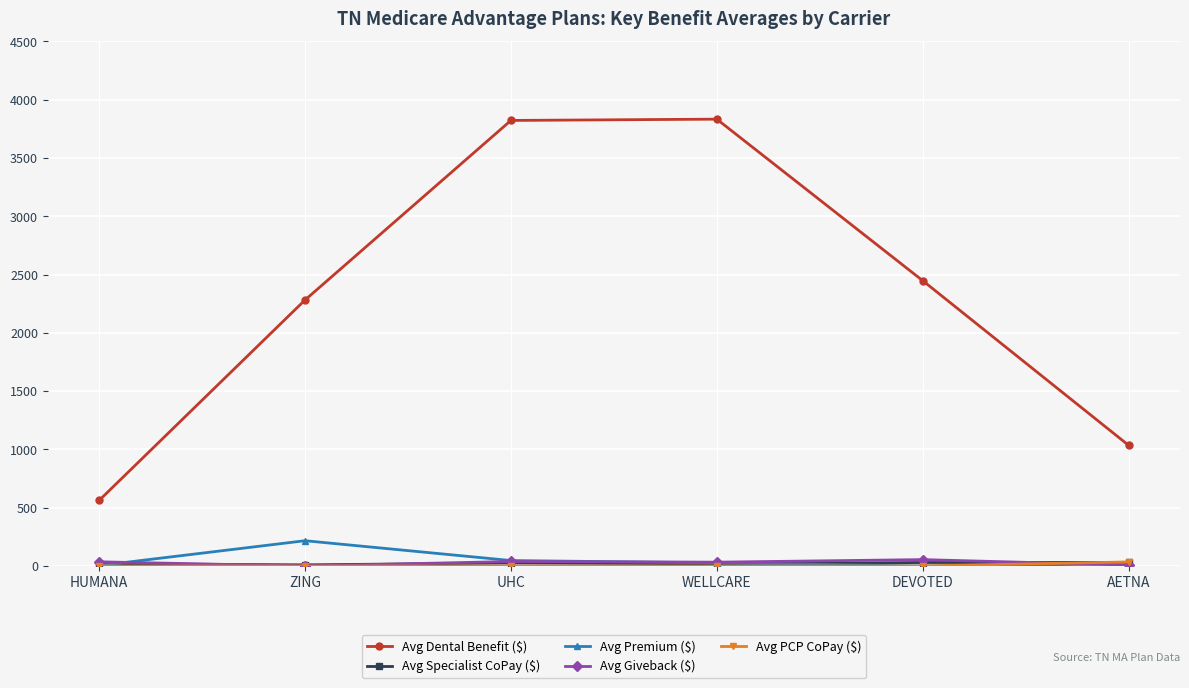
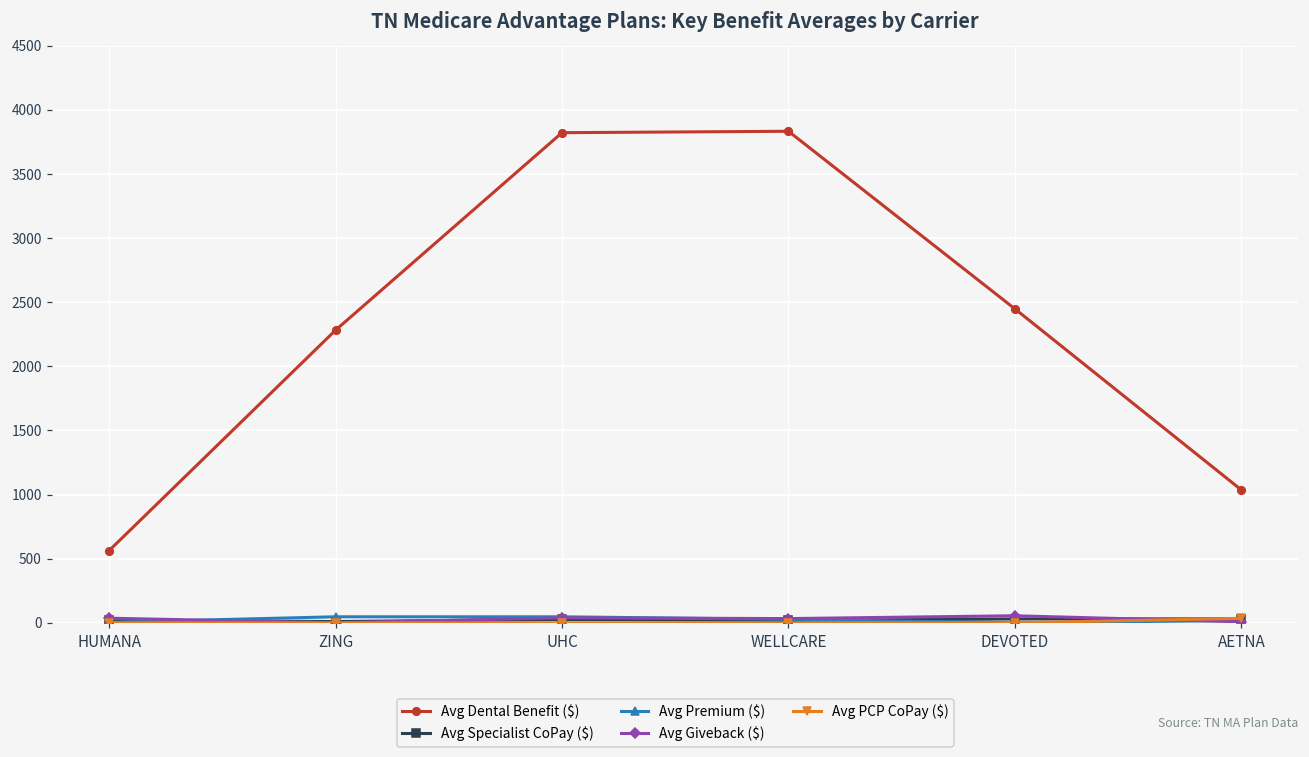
  {
    "Avg Dental Benefit ($)": {
      "HUMANA": 560,
      "ZING": 2280,
      "UHC": 3820,
      "WELLCARE": 3830,
      "DEVOTED": 2450,
      "AETNA": 1040
    },
    "Avg Specialist CoPay ($)": {
      "DEVOTED": 30
    },
    "Avg Premium ($)": {
-     "ZING": 220
+     "ZING": 50
    },
    "Avg Giveback ($)": {
      "DEVOTED": 60
    },
    "Avg PCP CoPay ($)": {
      "UHC": 0
    }
  }
